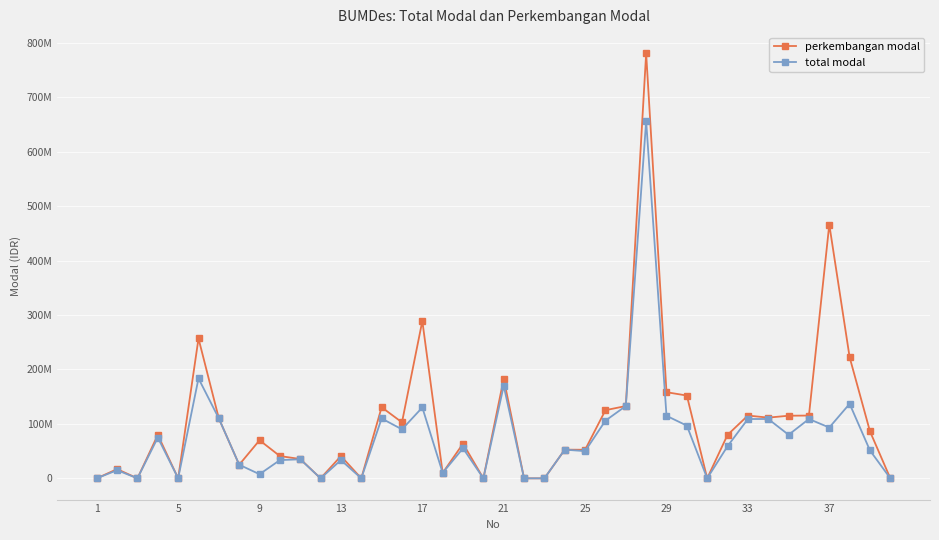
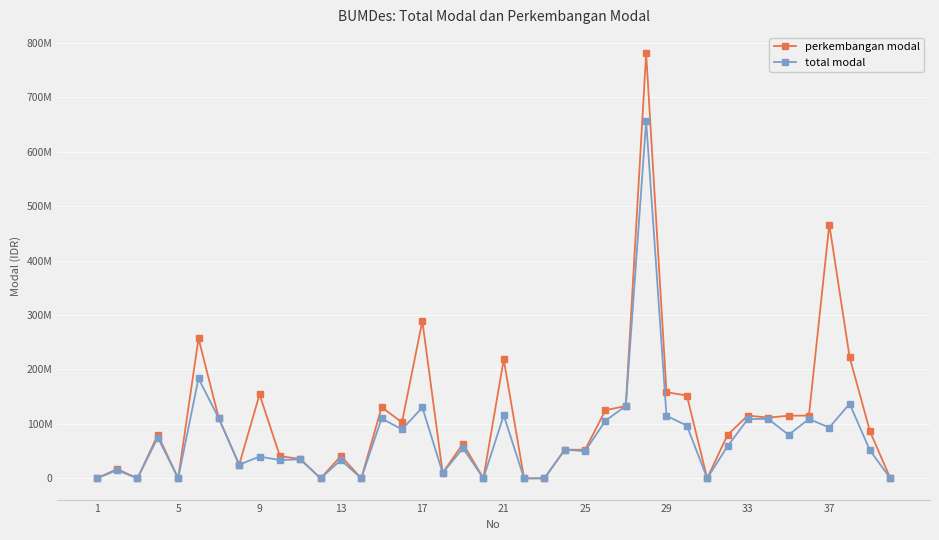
  {
    "perkembangan modal": {
-     "9": 70000000,
+     "9": 150000000,
      "13": 40000000,
      "17": 290000000,
-     "21": 180000000,
+     "21": 220000000,
      "29": 160000000,
      "33": 120000000,
      "37": 470000000
    },
    "total modal": {
-     "9": 10000000,
+     "9": 40000000,
      "13": 30000000,
      "17": 130000000,
-     "21": 170000000,
+     "21": 120000000,
      "29": 110000000,
      "33": 110000000,
      "37": 90000000
    }
  }
